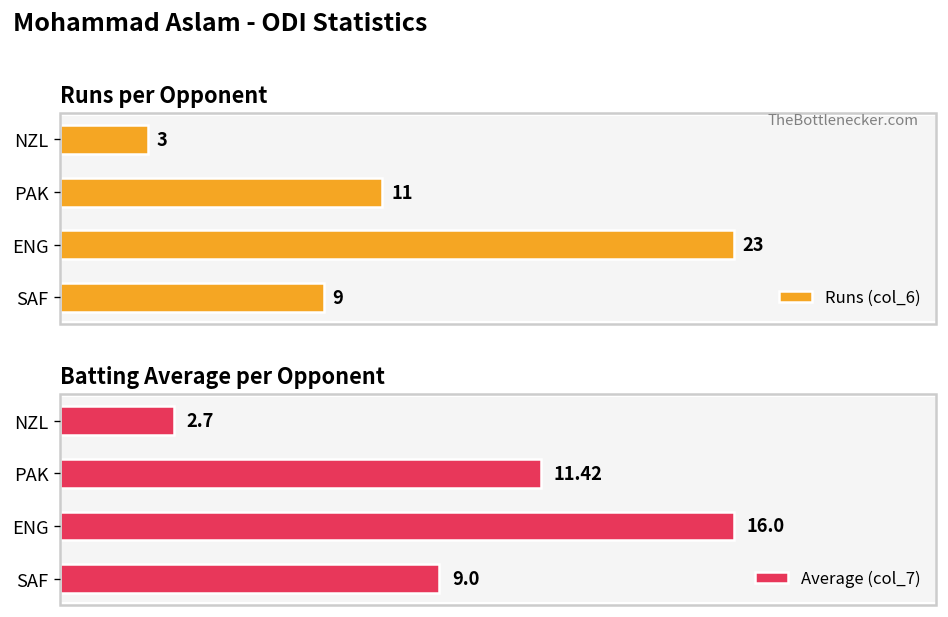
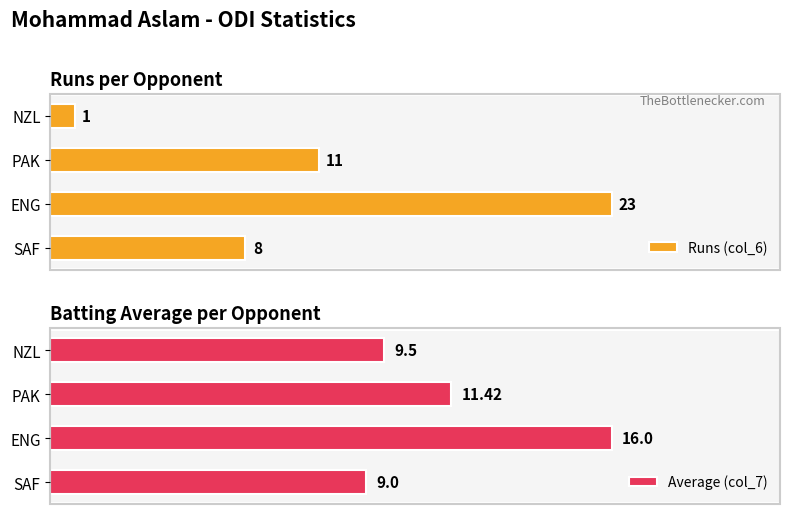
  {
    "Runs per Opponent": {
-     "NZL": 3,
+     "NZL": 1,
      "PAK": 11,
      "ENG": 23,
-     "SAF": 9
+     "SAF": 8
    },
    "Batting Average per Opponent": {
-     "NZL": 2.7,
+     "NZL": 9.5,
      "PAK": 11.42,
      "ENG": 16.0,
      "SAF": 9.0
    }
  }
